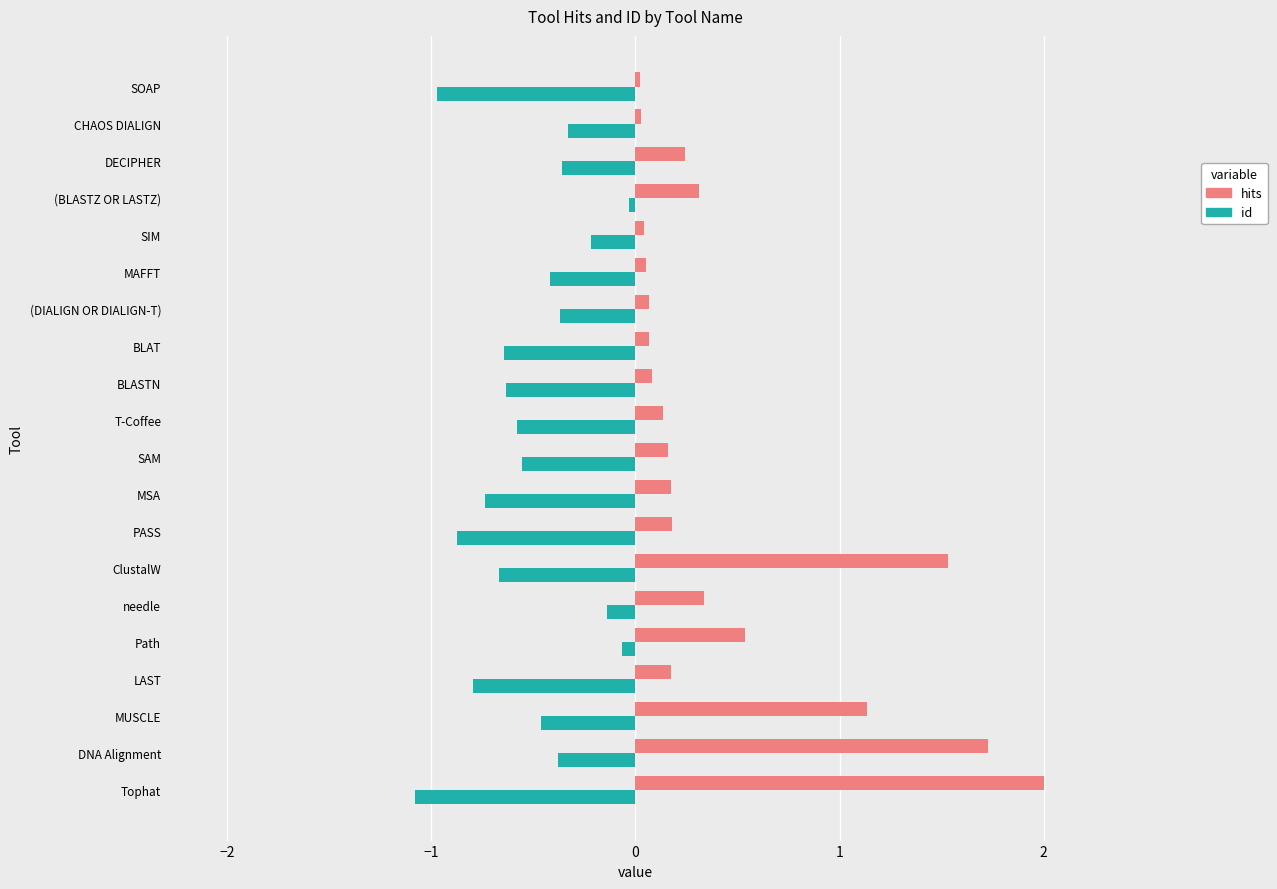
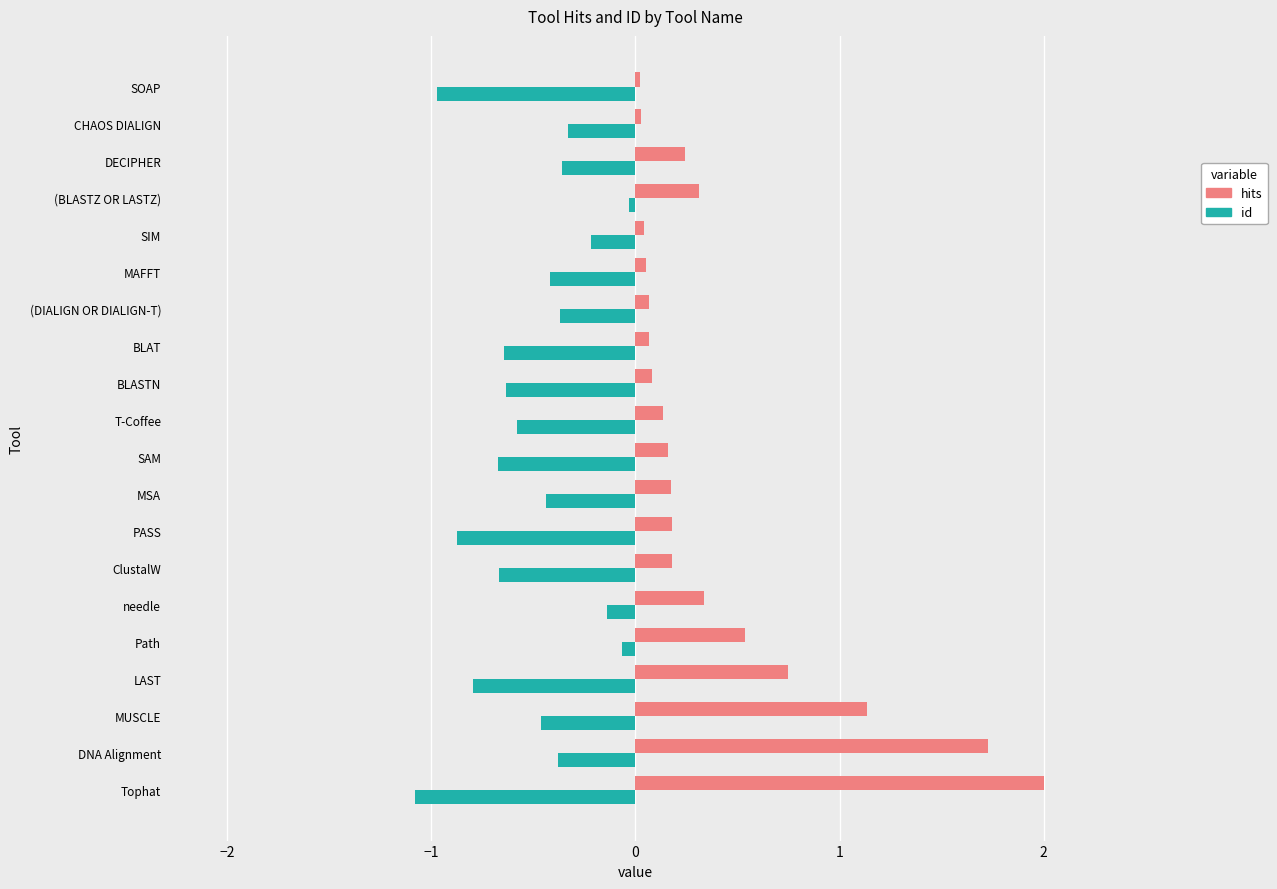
  {
    "hits": {
      "SOAP": 0.02,
      "CHAOS DIALIGN": 0.03,
      "DECIPHER": 0.25,
      "(BLASTZ OR LASTZ)": 0.31,
      "SIM": 0.04,
      "MAFFT": 0.05,
      "(DIALIGN OR DIALIGN-T)": 0.07,
      "BLAT": 0.07,
      "BLASTN": 0.08,
      "T-Coffee": 0.13,
      "SAM": 0.16,
      "MSA": 0.17,
      "PASS": 0.18,
-     "ClustalW": 1.53,
+     "ClustalW": 0.18,
      "needle": 0.34,
      "Path": 0.54,
-     "LAST": 0.17,
+     "LAST": 0.75,
      "MUSCLE": 1.13,
      "DNA Alignment": 1.73,
      "Tophat": 2.00
    },
    "id": {
      "SOAP": -0.97,
      "CHAOS DIALIGN": -0.33,
      "DECIPHER": -0.36,
      "(BLASTZ OR LASTZ)": -0.03,
      "SIM": -0.22,
      "MAFFT": -0.42,
      "(DIALIGN OR DIALIGN-T)": -0.37,
      "BLAT": -0.64,
      "BLASTN": -0.64,
      "T-Coffee": -0.58,
-     "SAM": -0.56,
-     "MSA": -0.74,
+     "SAM": -0.68,
+     "MSA": -0.44,
      "PASS": -0.87,
      "ClustalW": -0.67,
      "needle": -0.14,
      "Path": -0.07,
      "LAST": -0.79,
      "MUSCLE": -0.46,
      "DNA Alignment": -0.38,
      "Tophat": -1.08
    }
  }
